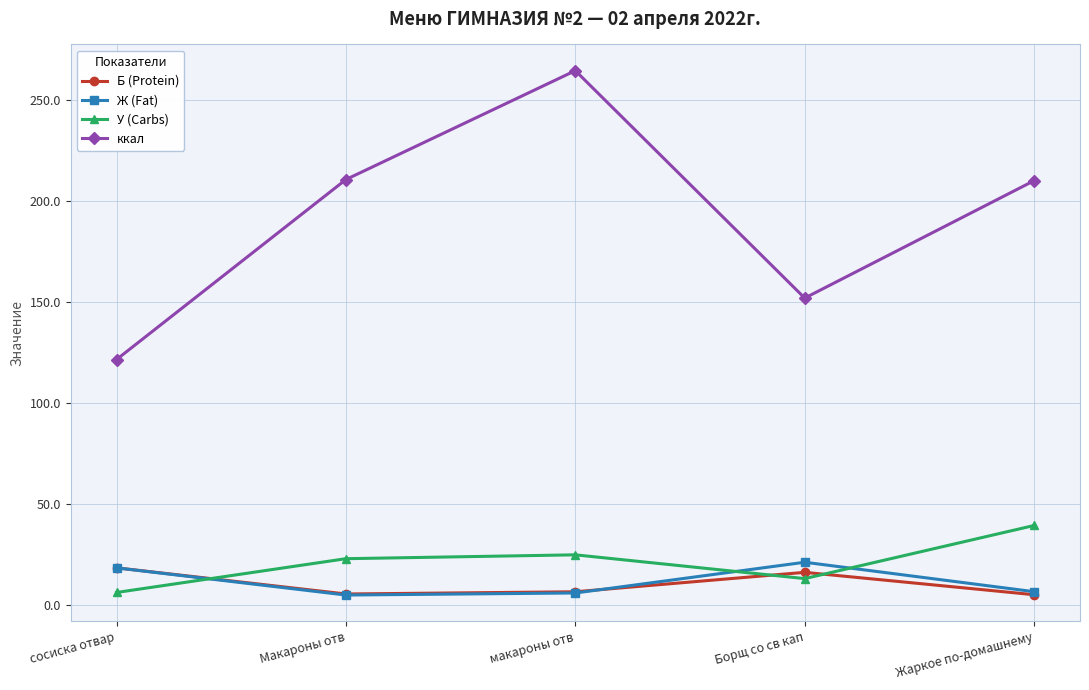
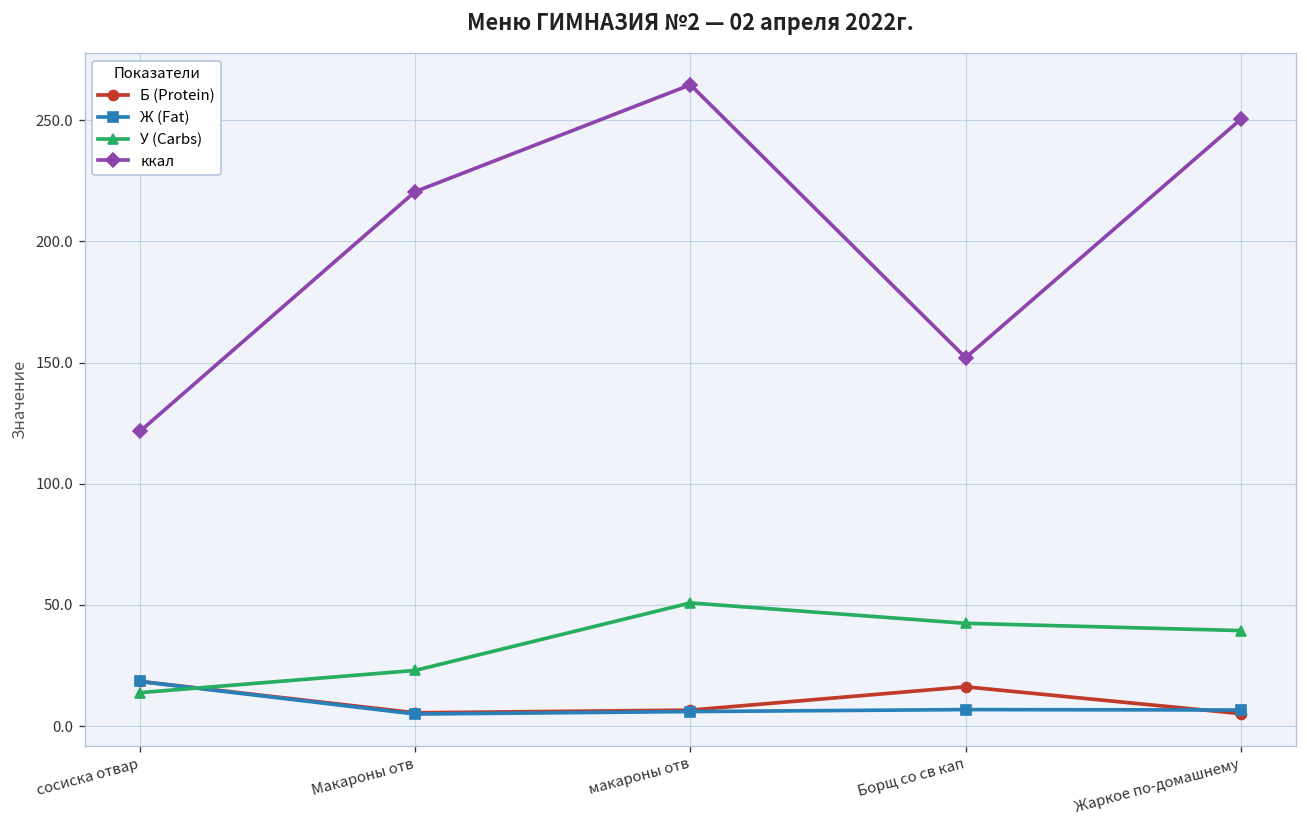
  {
    "Б (Protein)": {
      "Борщ со св кап": 16,
      "Жаркое по-домашнему": 5
    },
    "Ж (Fat)": {
-     "Борщ со св кап": 21,
+     "Борщ со св кап": 7,
      "Жаркое по-домашнему": 7
    },
    "У (Carbs)": {
-     "сосиска отвар": 6,
+     "сосиска отвар": 14,
      "Макароны отв": 23,
-     "макароны отв": 25,
-     "Борщ со св кап": 13,
+     "макароны отв": 51,
+     "Борщ со св кап": 42,
      "Жаркое по-домашнему": 39
    },
    "ккал": {
      "сосиска отвар": 122,
-     "Макароны отв": 211,
+     "Макароны отв": 221,
      "макароны отв": 265,
      "Борщ со св кап": 152,
-     "Жаркое по-домашнему": 210
+     "Жаркое по-домашнему": 250
    }
  }
